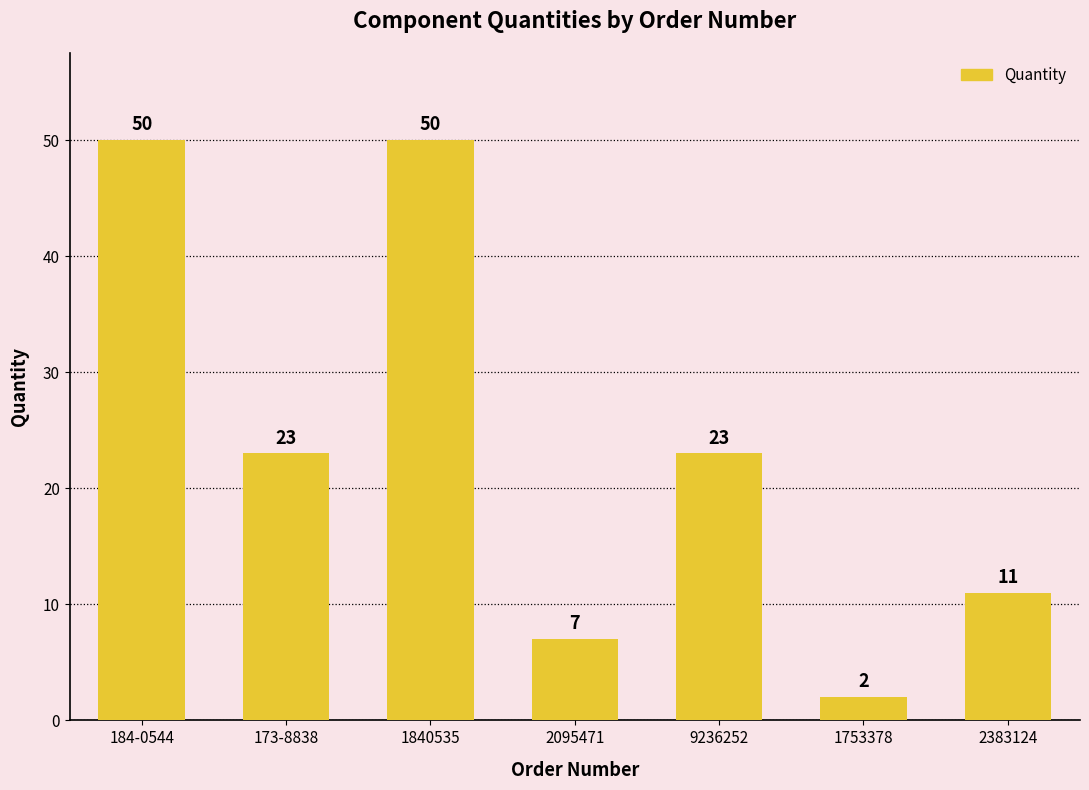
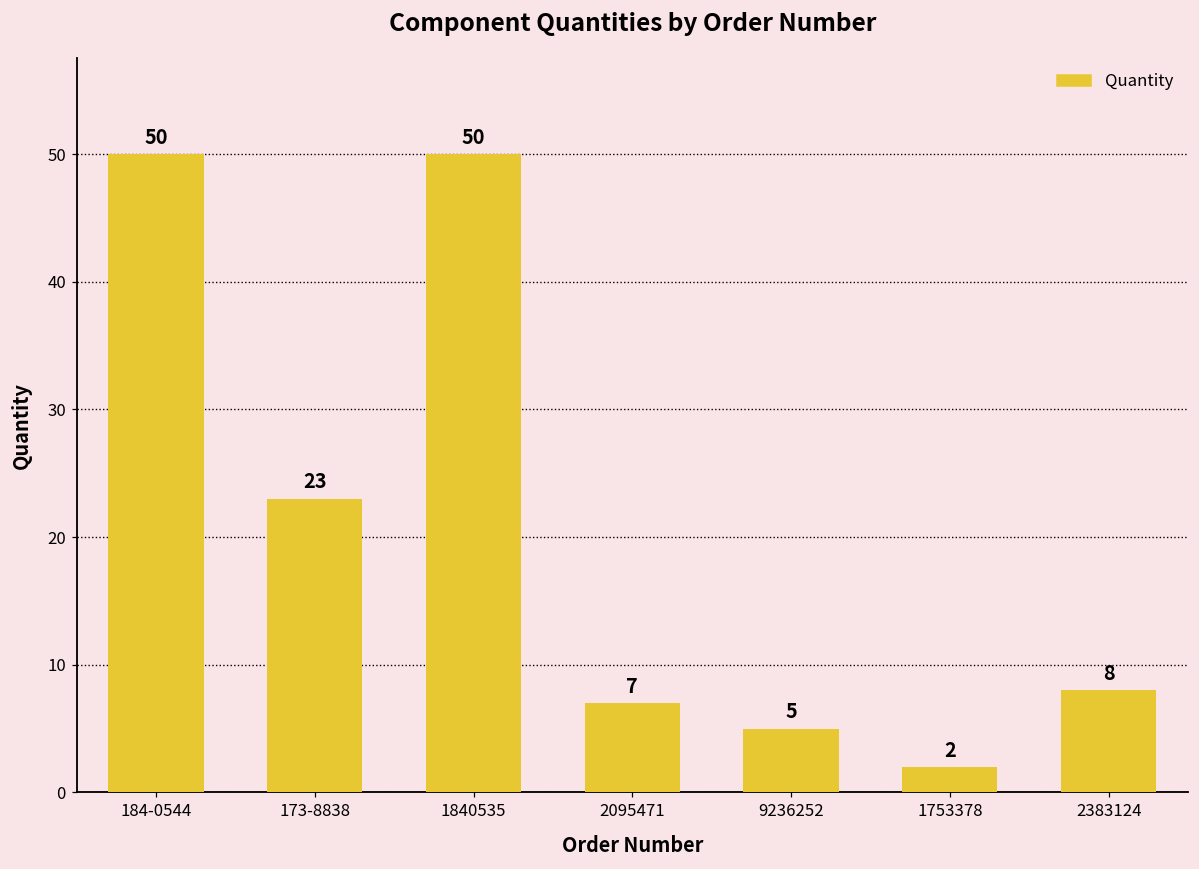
  {
    "184-0544": 50,
    "173-8838": 23,
    "1840535": 50,
    "2095471": 7,
-   "9236252": 23,
+   "9236252": 5,
    "1753378": 2,
-   "2383124": 11
+   "2383124": 8
  }
